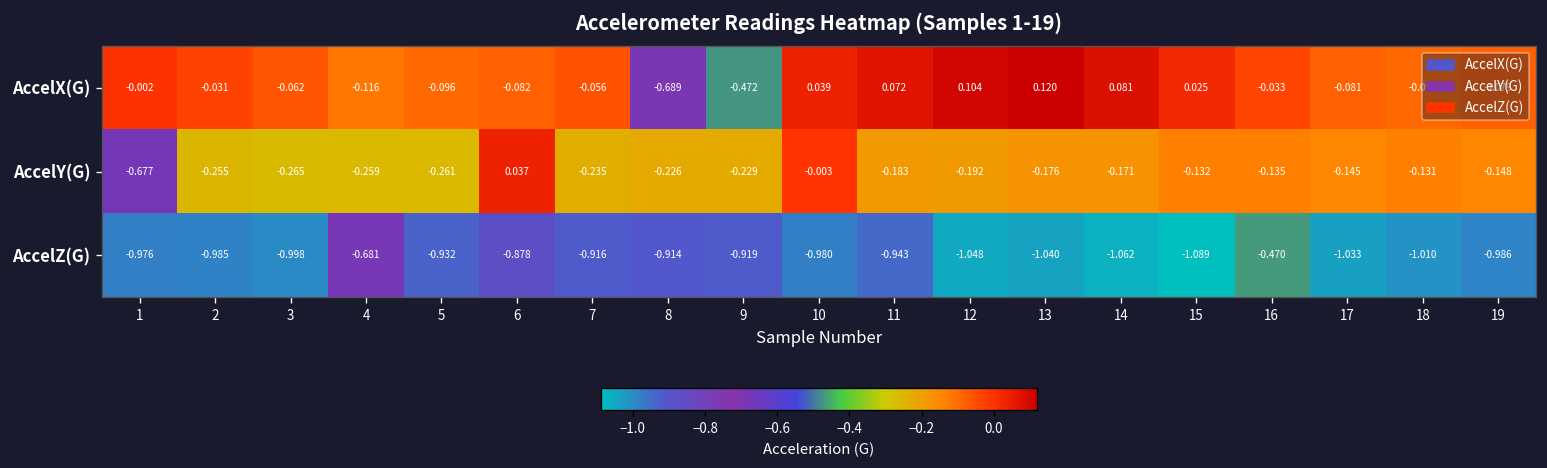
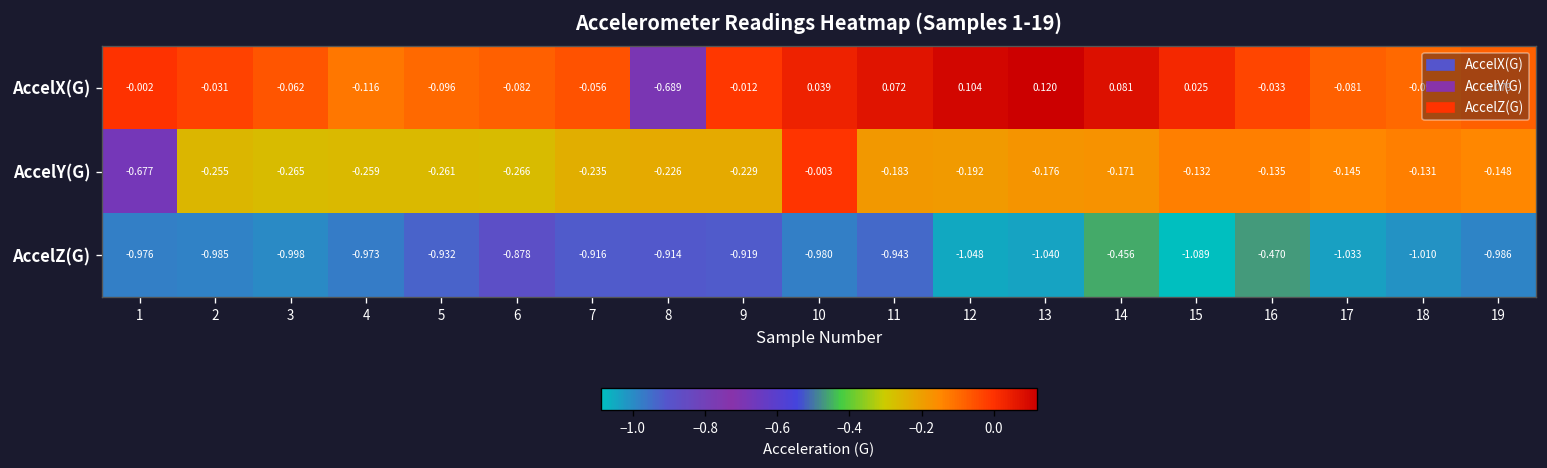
  {
    "AccelX(G)": {
-     "9": -0.472
+     "9": -0.012
    },
    "AccelY(G)": {
-     "6": 0.037
+     "6": -0.266
    },
    "AccelZ(G)": {
-     "4": -0.681,
-     "14": -1.062
+     "4": -0.973,
+     "14": -0.456
    }
  }
